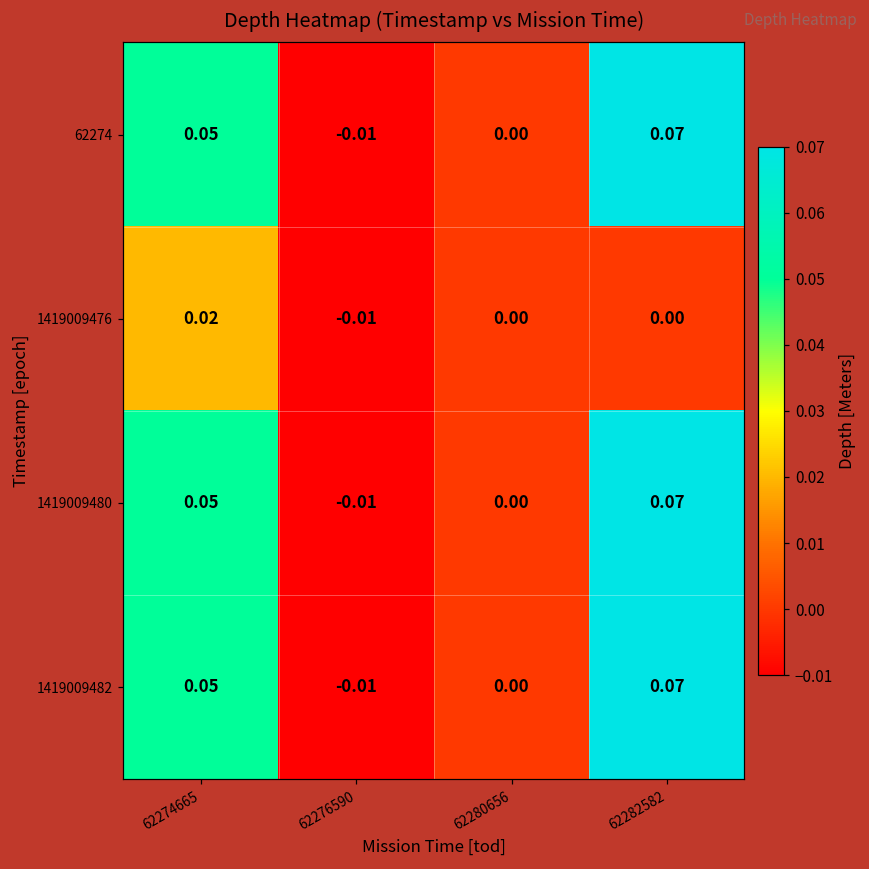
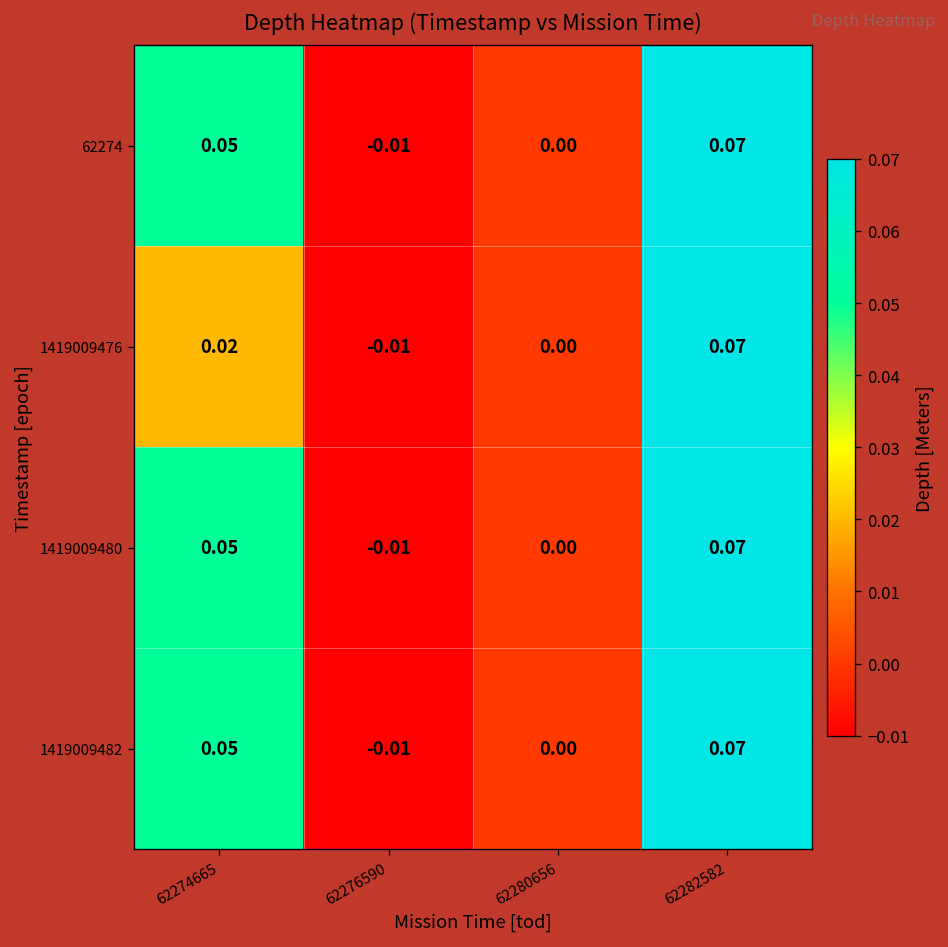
  {
    "62274": {
      "62274665": 0.05,
      "62276590": -0.01,
      "62280656": 0.00,
      "62282582": 0.07
    },
    "1419009476": {
      "62274665": 0.02,
      "62276590": -0.01,
      "62280656": 0.00,
-     "62282582": 0.00
+     "62282582": 0.07
    },
    "1419009480": {
      "62274665": 0.05,
      "62276590": -0.01,
      "62280656": 0.00,
      "62282582": 0.07
    },
    "1419009482": {
      "62274665": 0.05,
      "62276590": -0.01,
      "62280656": 0.00,
      "62282582": 0.07
    }
  }
